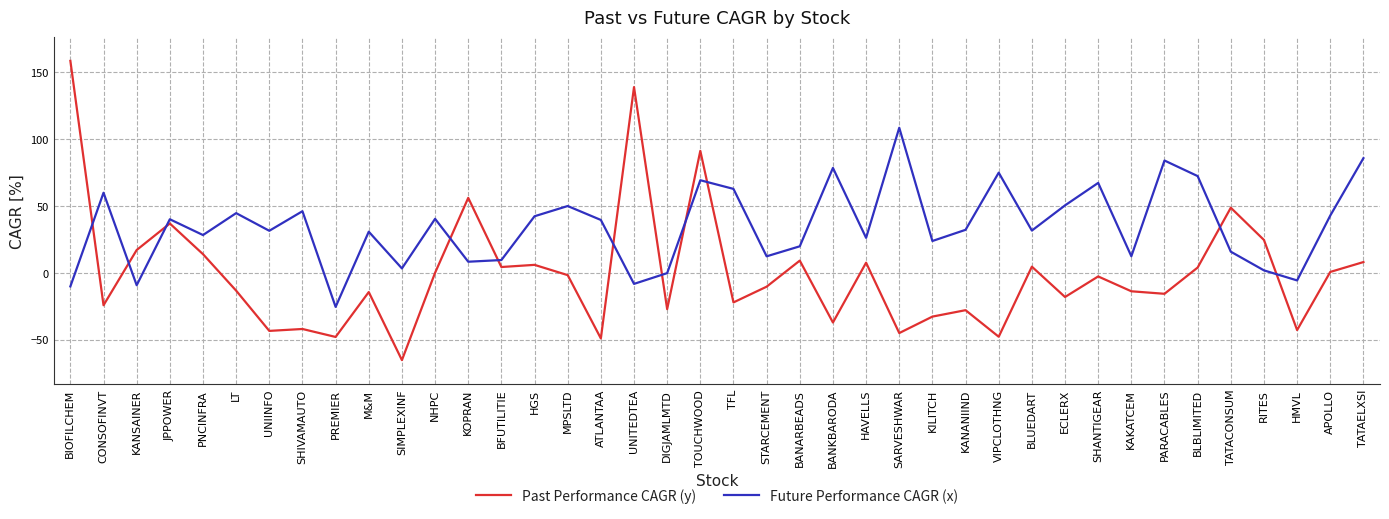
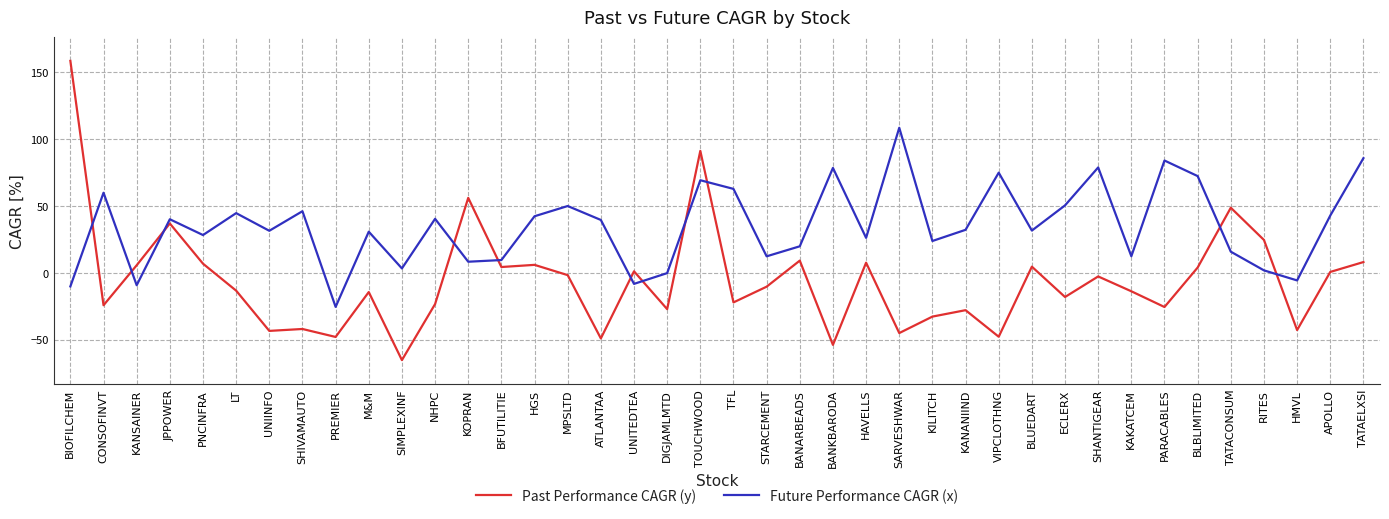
  {
    "Past Performance CAGR (y)": {
      "BIOFILCHEM": 158,
      "CONSOFINVT": -24,
-     "KANSAINER": 17,
+     "KANSAINER": 5,
      "JPPOWER": 37,
-     "PNCINFRA": 14,
+     "PNCINFRA": 7,
      "LT": -13,
      "UNIINFO": -44,
      "SHIVAMAUTO": -42,
      "PREMIER": -48,
      "M&M": -15,
      "SIMPLEXINF": -65,
-     "NHPC": 0,
+     "NHPC": -24,
      "KOPRAN": 56,
      "BFUTILITIE": 4,
      "HGS": 6,
      "MPSLTD": -2,
      "ATLANTAA": -49,
-     "UNITEDTEA": 139,
+     "UNITEDTEA": 1,
      "DIGJAMLMTD": -27,
      "TOUCHWOOD": 91,
      "TFL": -22,
      "STARCEMENT": -11,
      "BANARBEADS": 9,
-     "BANKBARODA": -37,
+     "BANKBARODA": -54,
      "HAVELLS": 7,
      "SARVESHWAR": -45,
      "KILITCH": -33,
      "KANANIIND": -28,
      "VIPCLOTHNG": -48,
      "BLUEDART": 4,
      "ECLERX": -18,
      "SHANTIGEAR": -3,
      "KAKATCEM": -14,
-     "PARACABLES": -16,
+     "PARACABLES": -26,
      "BLBLIMITED": 4,
      "TATACONSUM": 48,
      "RITES": 24,
      "HMVL": -43,
      "APOLLO": 0,
      "TATAELXSI": 8
    },
    "Future Performance CAGR (x)": {
      "BIOFILCHEM": -10,
      "CONSOFINVT": 60,
      "KANSAINER": -9,
      "JPPOWER": 40,
      "PNCINFRA": 28,
      "LT": 44,
      "UNIINFO": 31,
      "SHIVAMAUTO": 46,
      "PREMIER": -26,
      "M&M": 31,
      "SIMPLEXINF": 3,
      "NHPC": 40,
      "KOPRAN": 8,
      "BFUTILITIE": 9,
      "HGS": 42,
      "MPSLTD": 50,
      "ATLANTAA": 39,
      "UNITEDTEA": -8,
      "DIGJAMLMTD": 0,
      "TOUCHWOOD": 69,
      "TFL": 63,
      "STARCEMENT": 12,
      "BANARBEADS": 20,
      "BANKBARODA": 78,
      "HAVELLS": 26,
      "SARVESHWAR": 108,
      "KILITCH": 24,
      "KANANIIND": 32,
      "VIPCLOTHNG": 75,
      "BLUEDART": 31,
      "ECLERX": 50,
-     "SHANTIGEAR": 67,
+     "SHANTIGEAR": 79,
      "KAKATCEM": 12,
      "PARACABLES": 84,
      "BLBLIMITED": 72,
      "TATACONSUM": 16,
      "RITES": 2,
      "HMVL": -6,
      "APOLLO": 43,
      "TATAELXSI": 86
    }
  }
